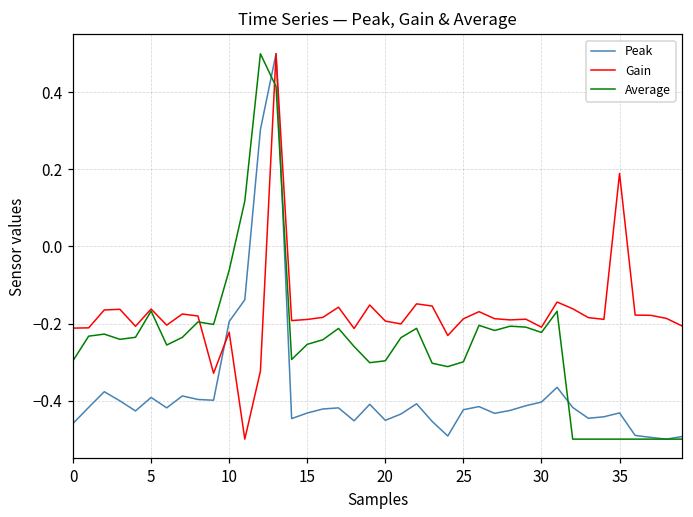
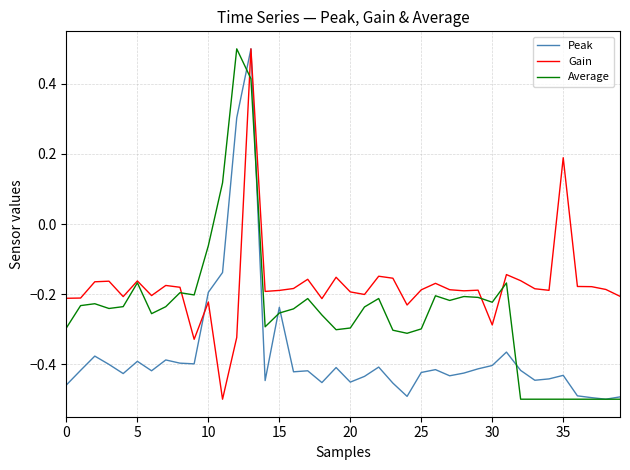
  {
    "Peak": {
      "0": -0.46,
      "5": -0.39,
      "10": -0.19,
-     "15": -0.43,
+     "15": -0.24,
      "20": -0.45,
      "25": -0.42,
      "30": -0.40,
      "35": -0.43
    },
    "Gain": {
      "0": -0.21,
      "10": -0.22,
      "15": -0.19,
      "20": -0.19,
      "25": -0.19,
-     "30": -0.21,
+     "30": -0.29,
      "35": 0.19
    },
    "Average": {
      "0": -0.30,
      "10": -0.06,
      "15": -0.25,
      "20": -0.30,
      "25": -0.30,
      "30": -0.22,
      "35": -0.50
    }
  }
